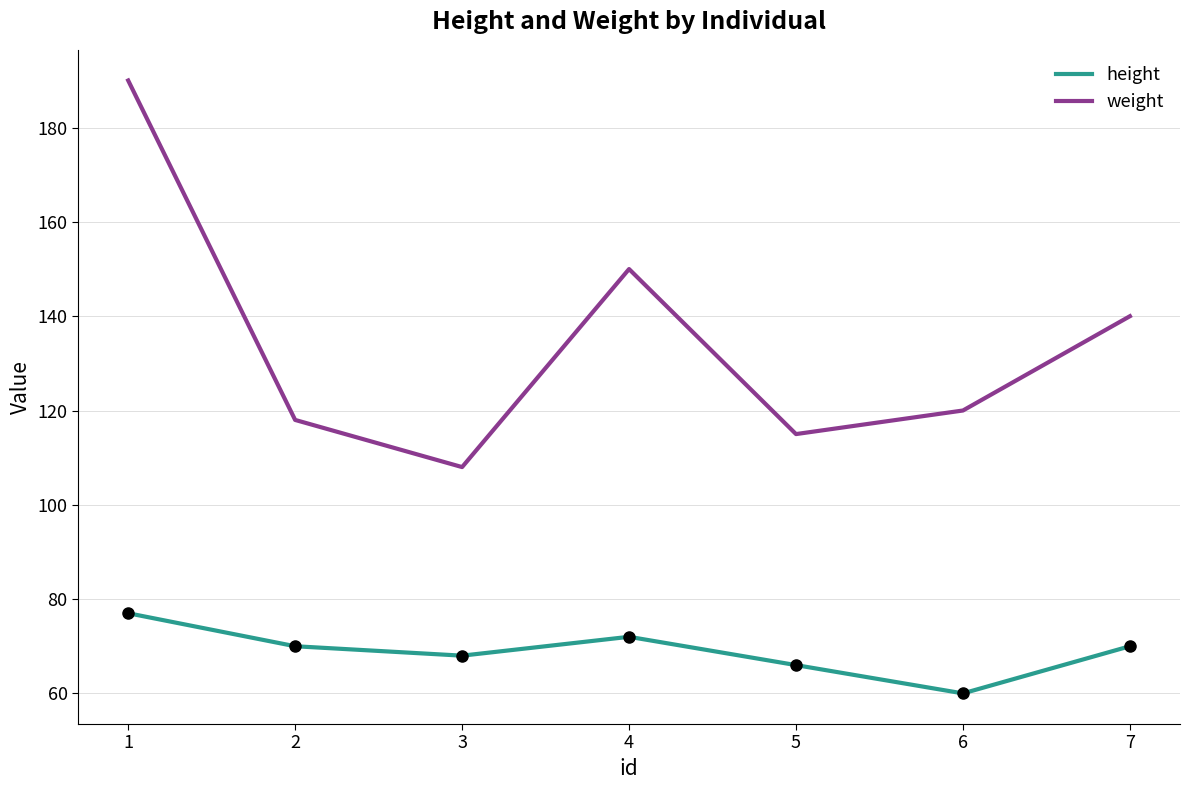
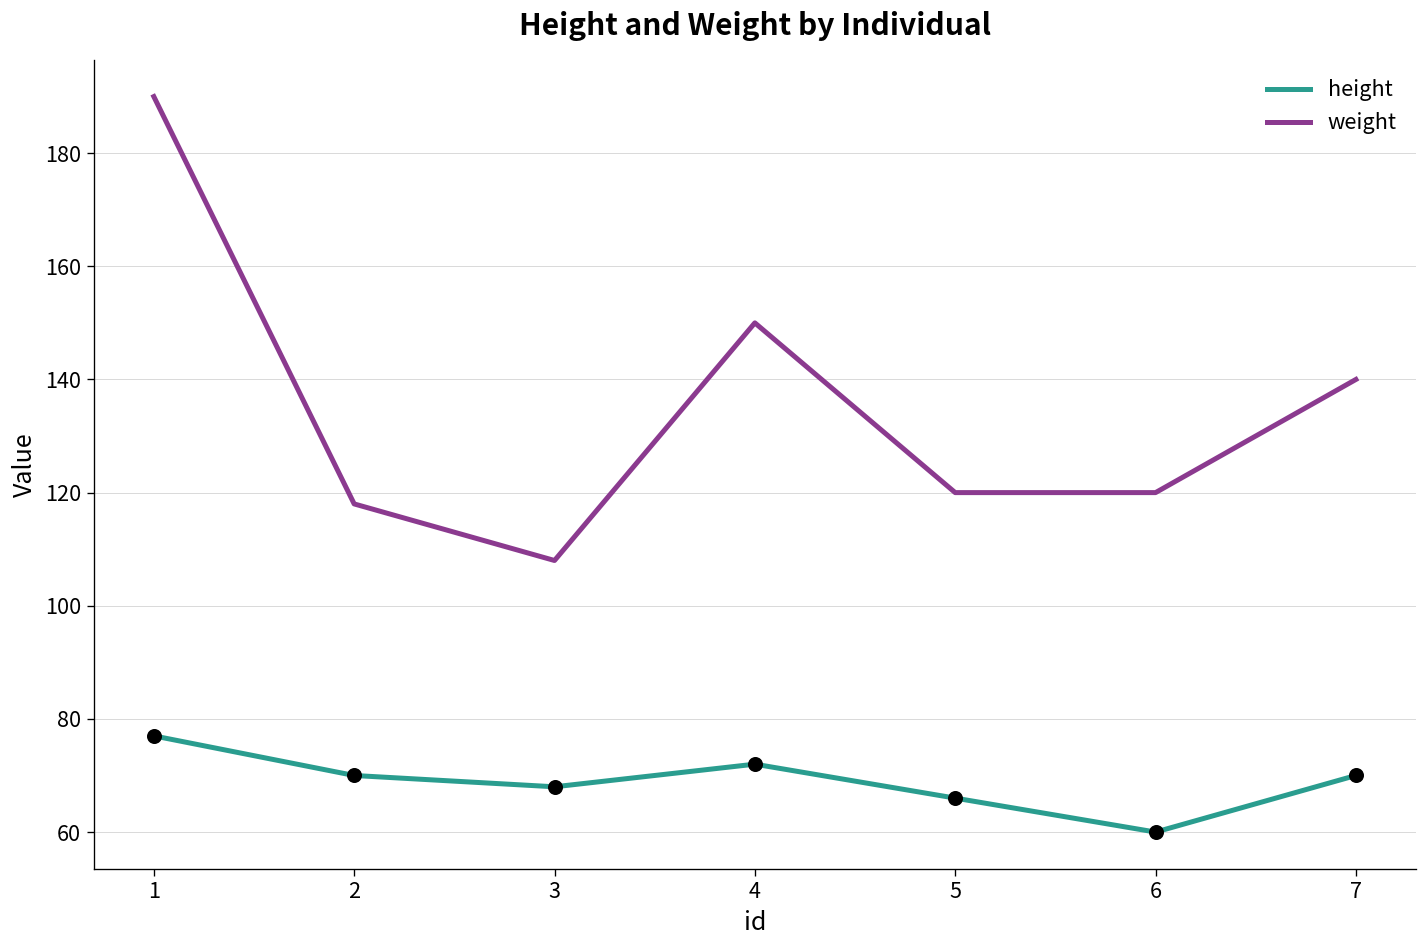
  {
    "height": {
      "1": 77,
      "2": 70,
      "3": 68,
      "4": 72,
      "5": 66,
      "6": 60,
      "7": 70
    },
    "weight": {
      "1": 190,
      "2": 118,
      "3": 108,
      "4": 150,
-     "5": 115,
+     "5": 120,
      "6": 120,
      "7": 140
    }
  }
